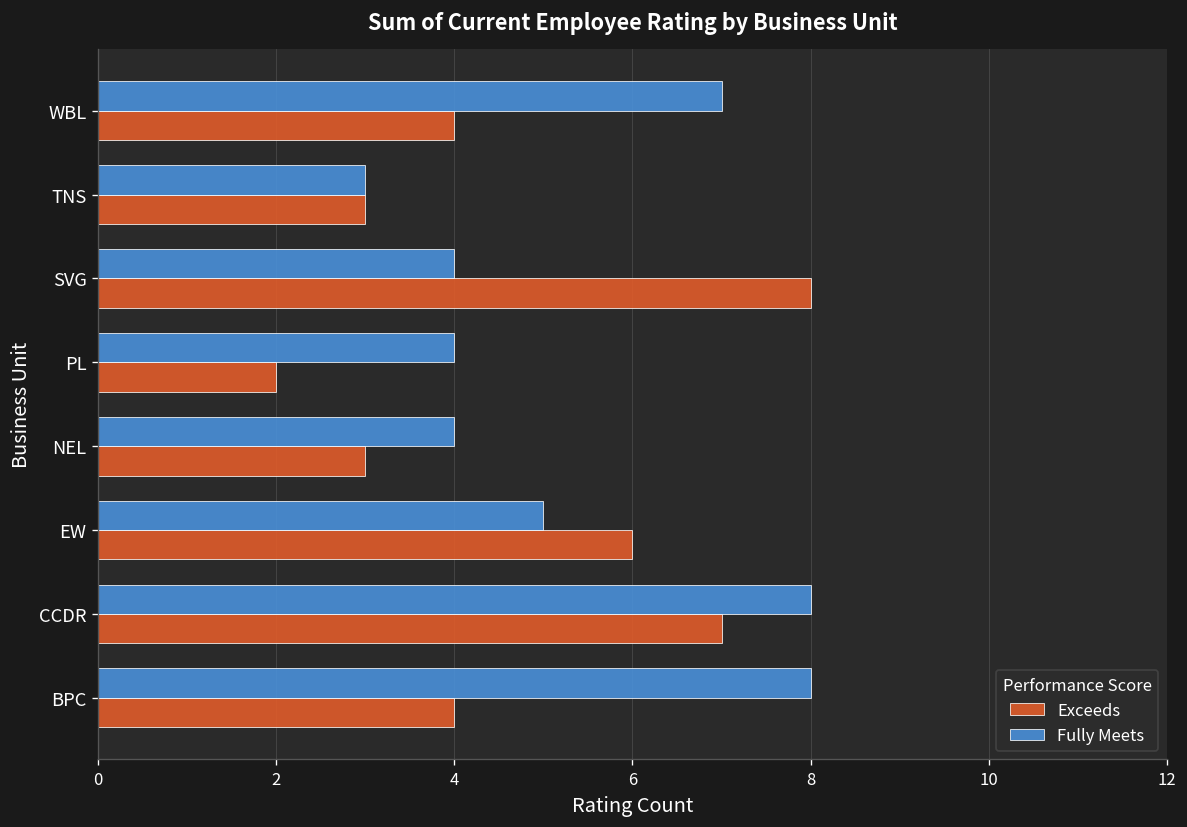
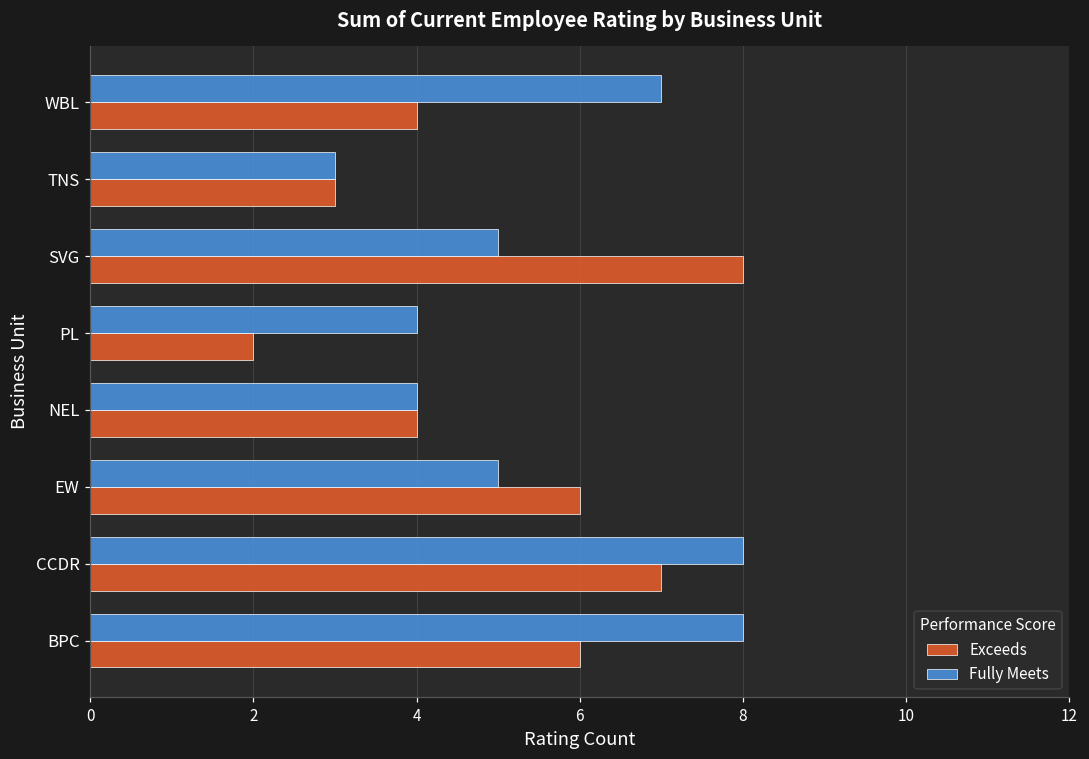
  {
    "Exceeds": {
      "WBL": 4,
      "TNS": 3,
      "SVG": 8,
      "PL": 2,
-     "NEL": 3,
+     "NEL": 4,
      "EW": 6,
      "CCDR": 7,
-     "BPC": 4
+     "BPC": 6
    },
    "Fully Meets": {
      "WBL": 7,
      "TNS": 3,
-     "SVG": 4,
+     "SVG": 5,
      "PL": 4,
      "NEL": 4,
      "EW": 5,
      "CCDR": 8,
      "BPC": 8
    }
  }
